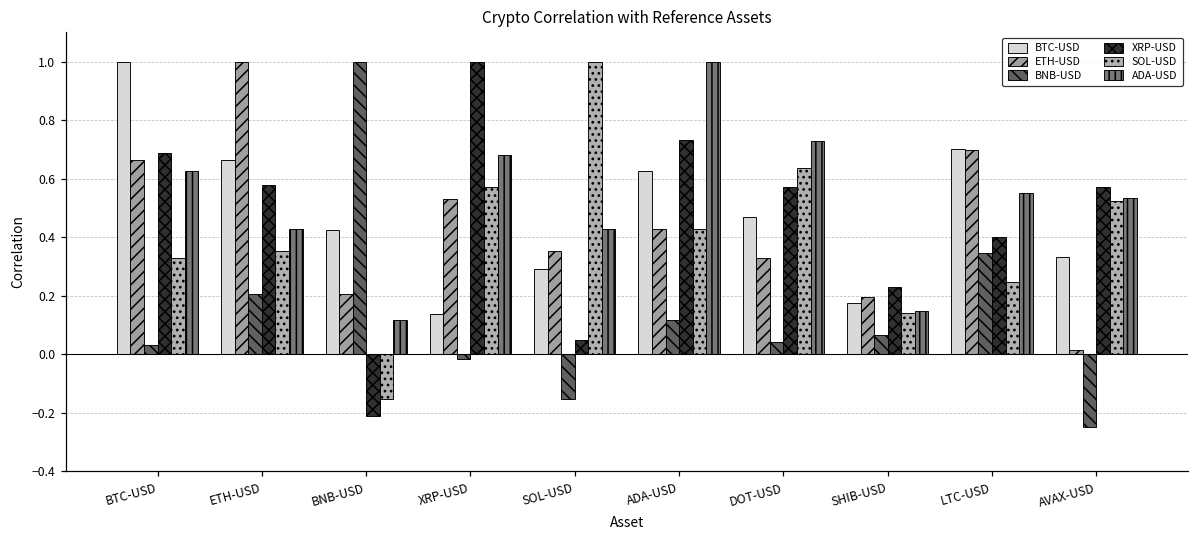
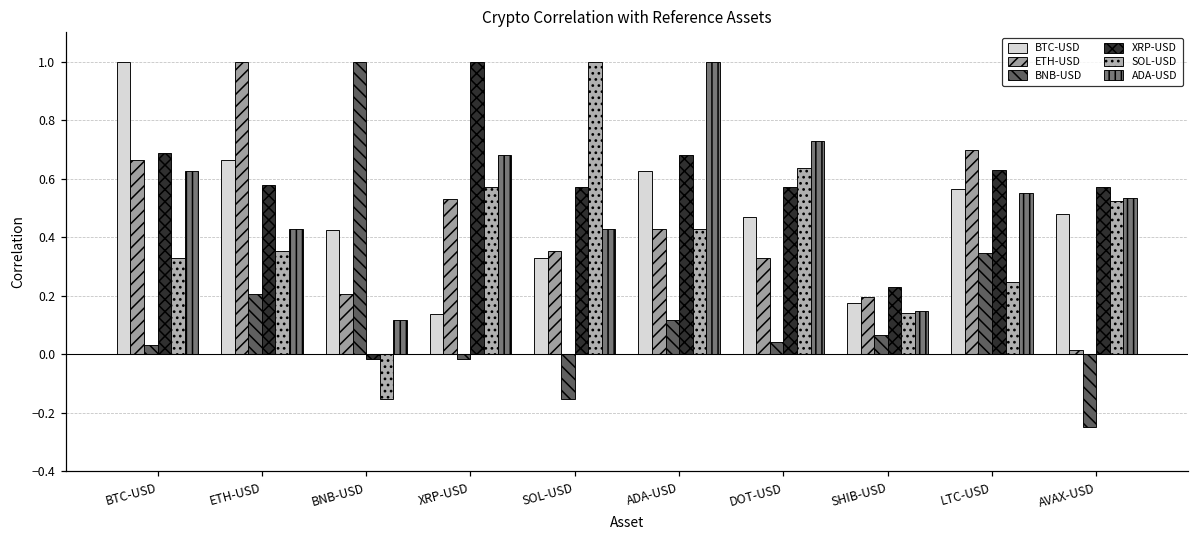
  {
    "BTC-USD": {
      "BTC-USD": 1.00,
      "ETH-USD": 0.66,
      "BNB-USD": 0.42,
      "XRP-USD": 0.14,
-     "SOL-USD": 0.29,
+     "SOL-USD": 0.33,
      "ADA-USD": 0.63,
      "DOT-USD": 0.47,
      "SHIB-USD": 0.18,
-     "LTC-USD": 0.70,
-     "AVAX-USD": 0.33
+     "LTC-USD": 0.56,
+     "AVAX-USD": 0.48
    },
    "XRP-USD": {
      "BTC-USD": 0.69,
      "ETH-USD": 0.58,
-     "BNB-USD": -0.21,
+     "BNB-USD": -0.02,
      "XRP-USD": 1.00,
-     "SOL-USD": 0.05,
-     "ADA-USD": 0.73,
+     "SOL-USD": 0.57,
+     "ADA-USD": 0.68,
      "DOT-USD": 0.57,
      "SHIB-USD": 0.23,
-     "LTC-USD": 0.40,
+     "LTC-USD": 0.63,
      "AVAX-USD": 0.57
    }
  }
